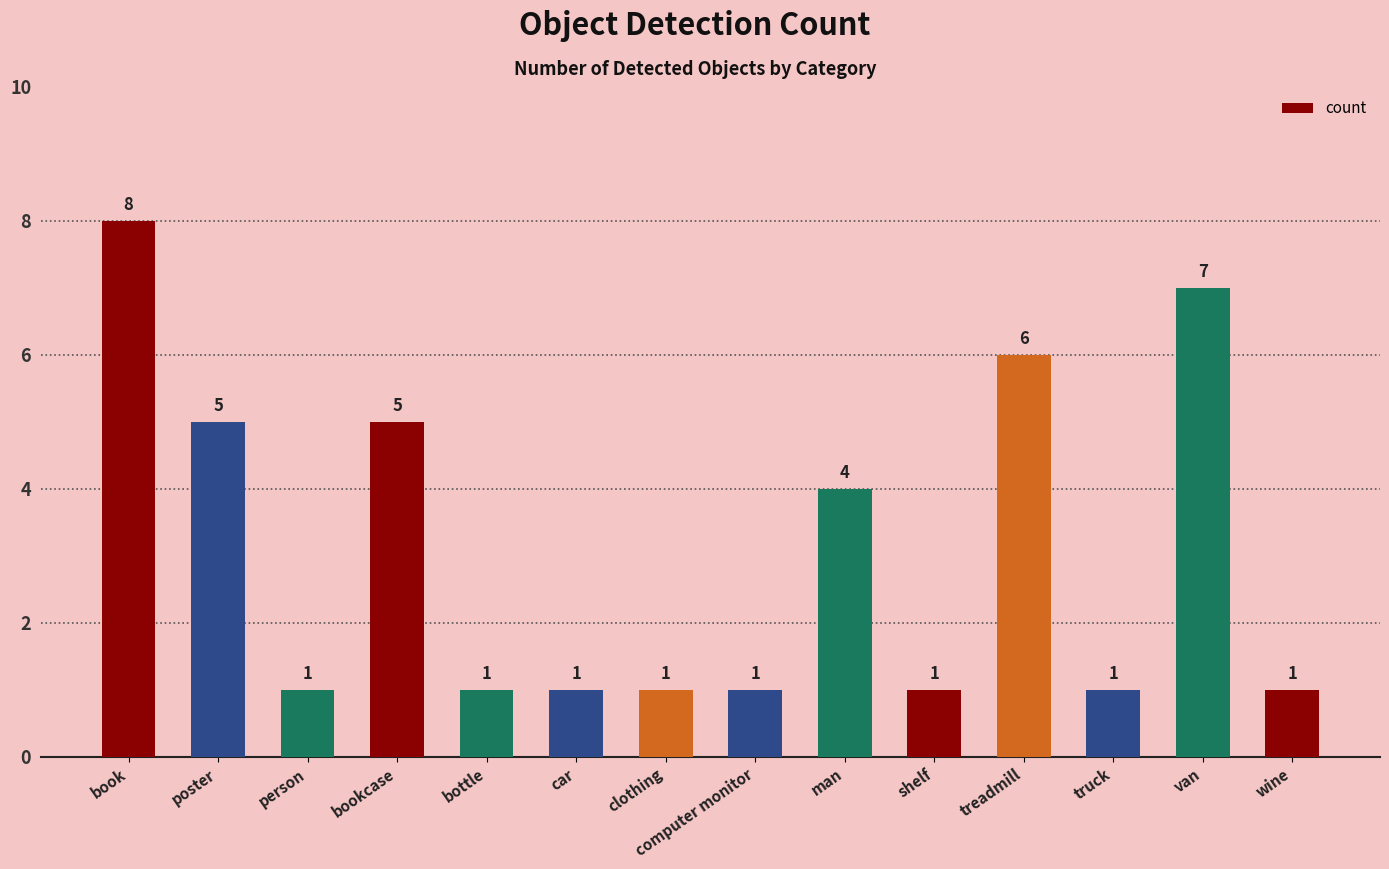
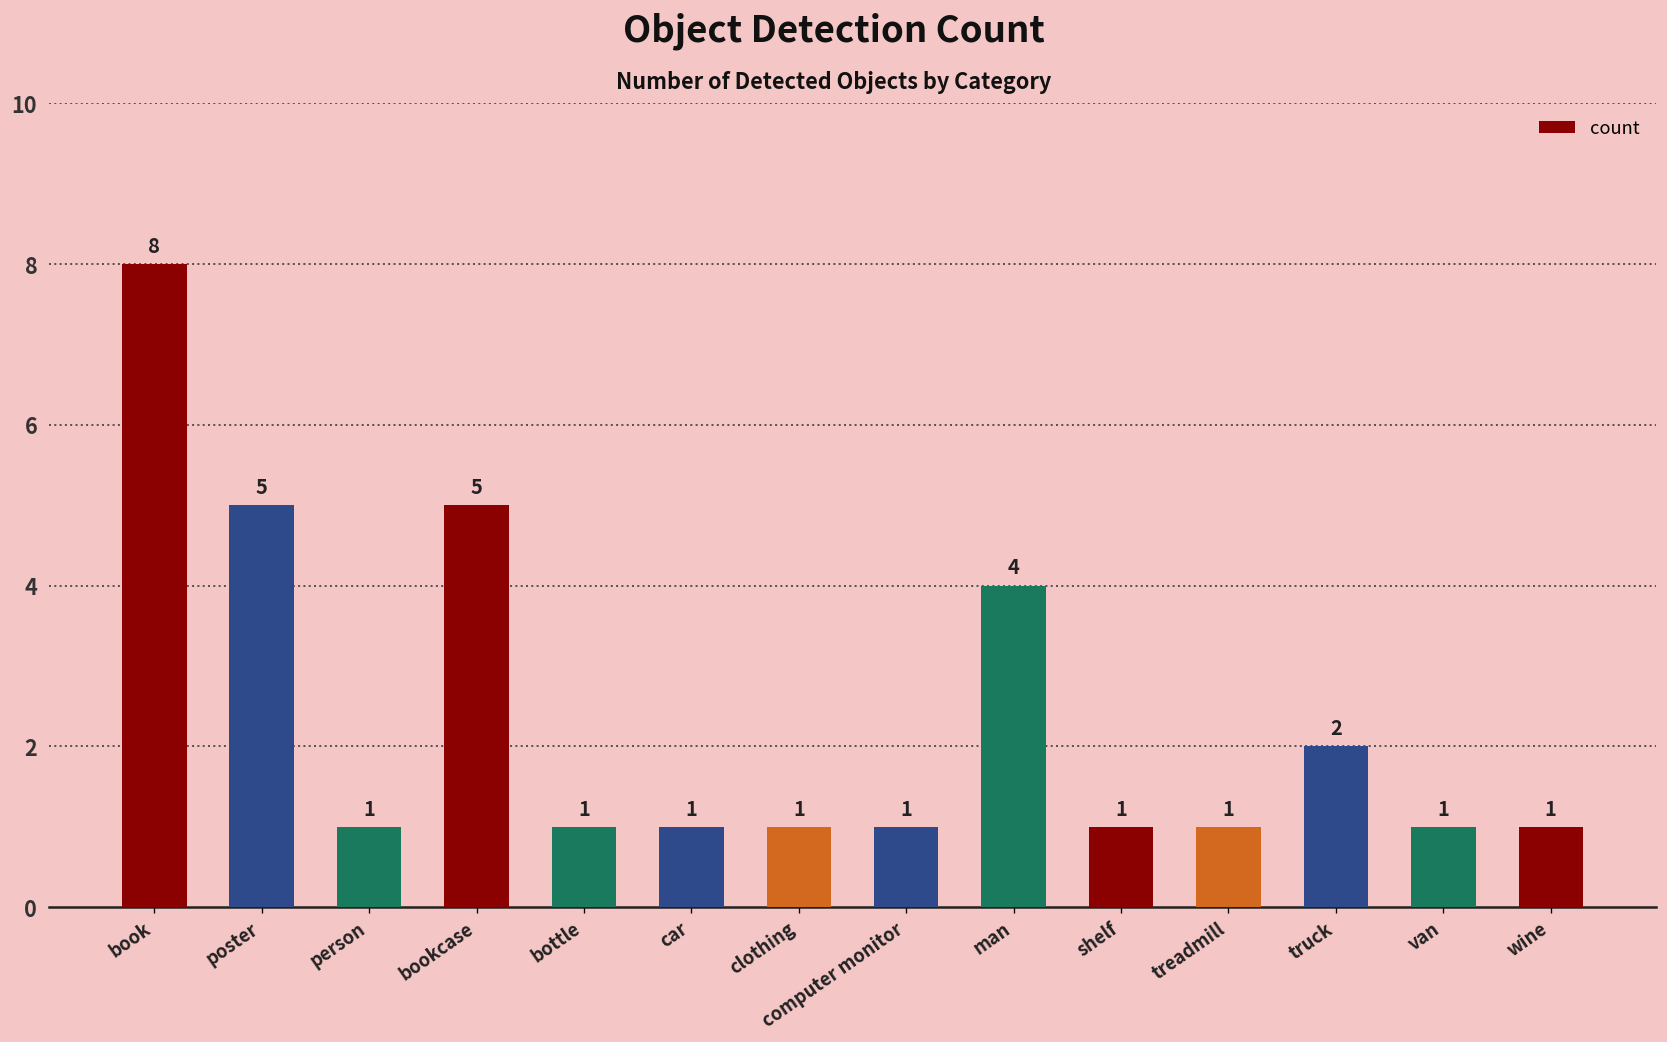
  {
    "book": 8,
    "poster": 5,
    "person": 1,
    "bookcase": 5,
    "bottle": 1,
    "car": 1,
    "clothing": 1,
    "computer monitor": 1,
    "man": 4,
    "shelf": 1,
-   "treadmill": 6,
-   "truck": 1,
-   "van": 7,
+   "treadmill": 1,
+   "truck": 2,
+   "van": 1,
    "wine": 1
  }
